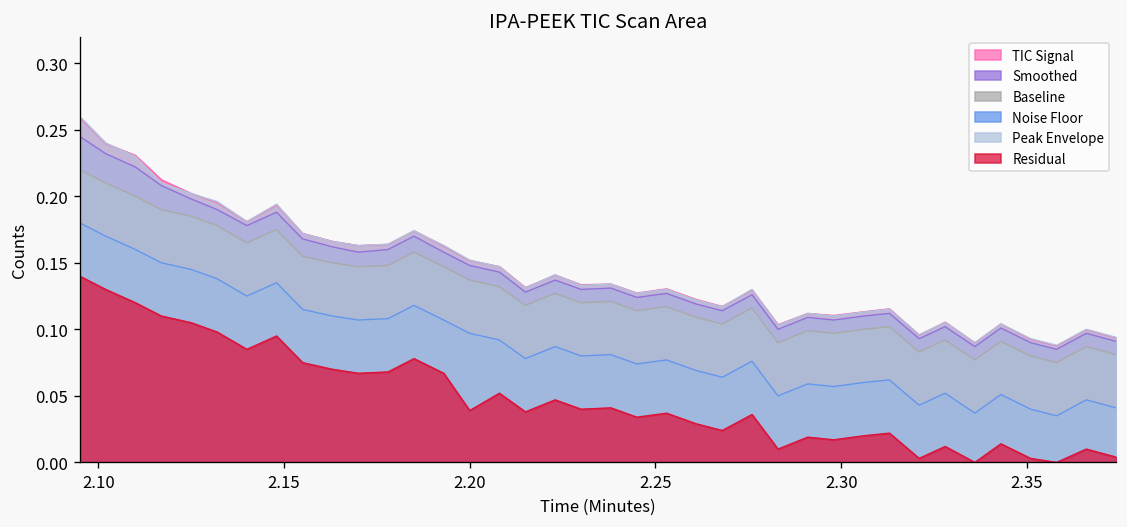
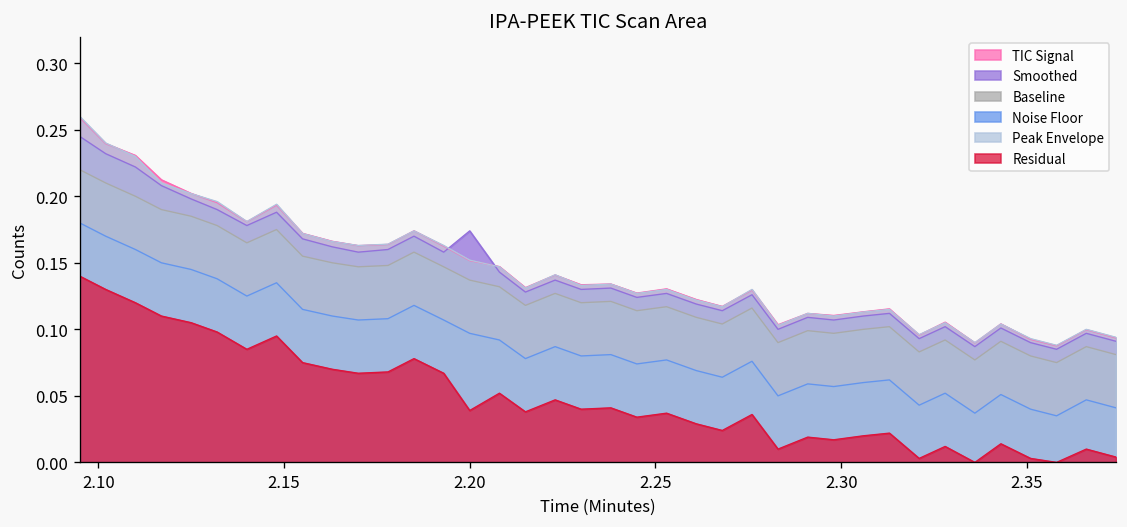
  {
    "Smoothed": {
-     "2.20": 0.148
+     "2.20": 0.174
    },
    "Noise Floor": {
      "2.20": 0.097
    },
    "Residual": {
      "2.20": 0.039
    }
  }
